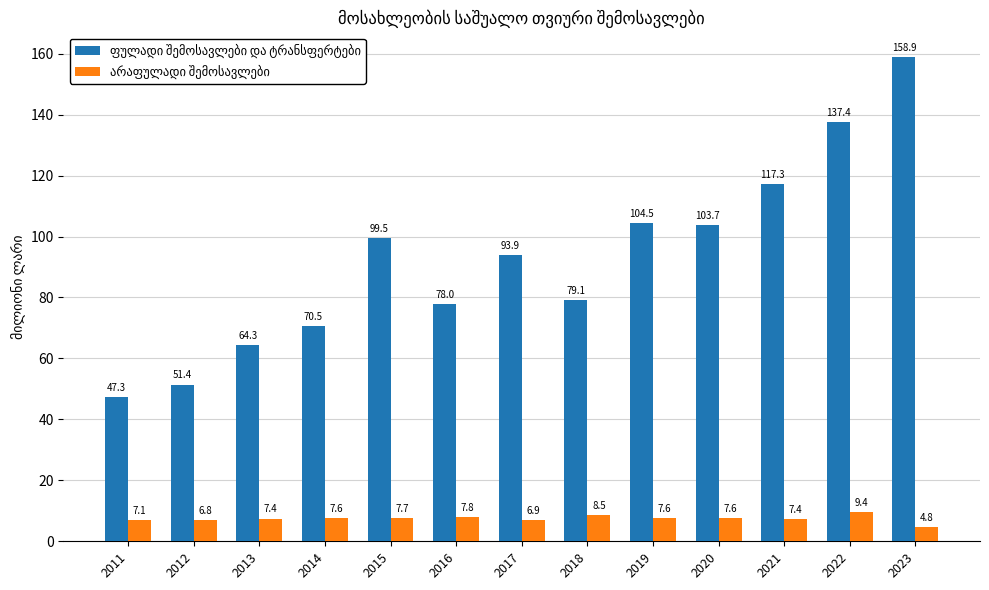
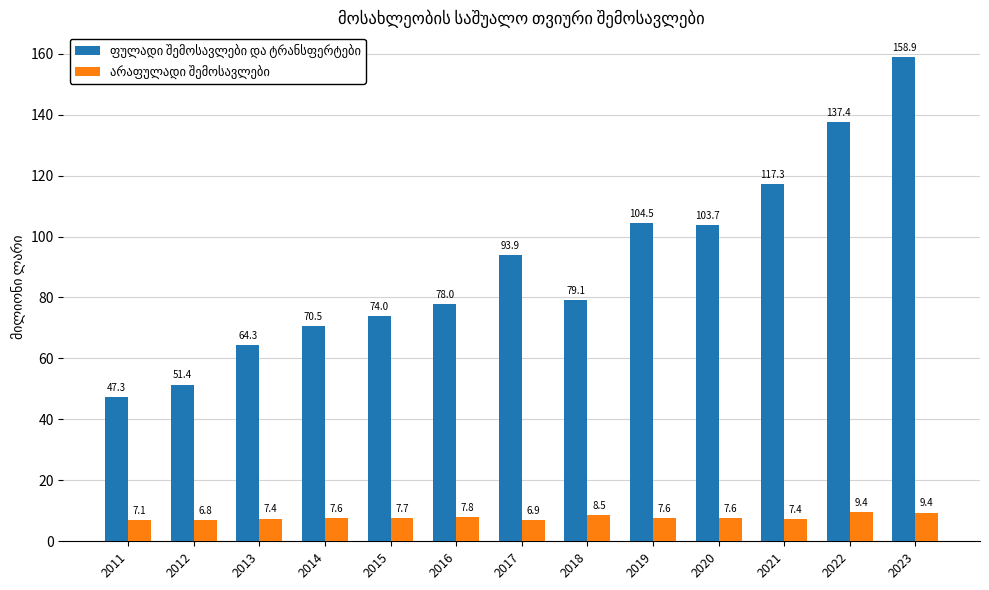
  {
    "ფულადი შემოსავლები და ტრანსფერტები": {
      "2011": 47.3,
      "2012": 51.4,
      "2013": 64.3,
      "2014": 70.5,
-     "2015": 99.5,
+     "2015": 74.0,
      "2016": 78.0,
      "2017": 93.9,
      "2018": 79.1,
      "2019": 104.5,
      "2020": 103.7,
      "2021": 117.3,
      "2022": 137.4,
      "2023": 158.9
    },
    "არაფულადი შემოსავლები": {
      "2011": 7.1,
      "2012": 6.8,
      "2013": 7.4,
      "2014": 7.6,
      "2015": 7.7,
      "2016": 7.8,
      "2017": 6.9,
      "2018": 8.5,
      "2019": 7.6,
      "2020": 7.6,
      "2021": 7.4,
      "2022": 9.4,
-     "2023": 4.8
+     "2023": 9.4
    }
  }
